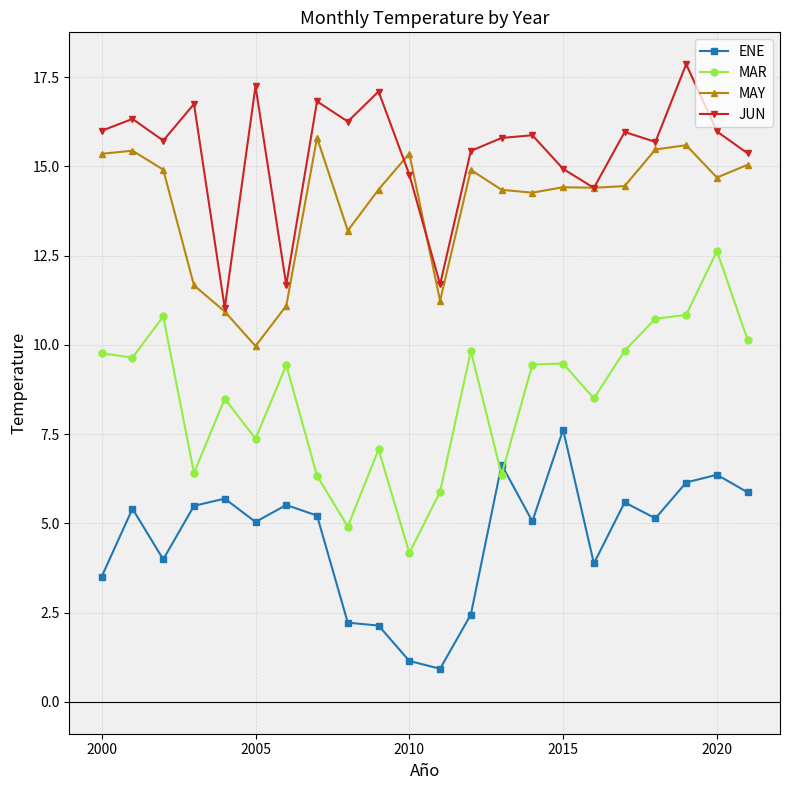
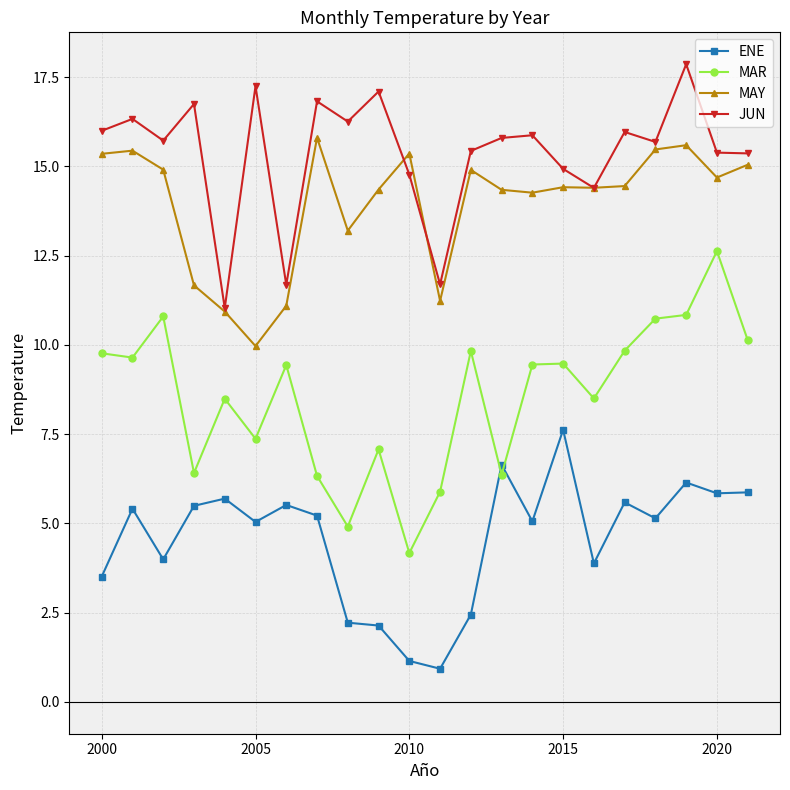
  {
    "ENE": {
      "2000": 3.5,
      "2005": 5.0,
      "2010": 1.1,
      "2015": 7.6,
-     "2020": 6.4
+     "2020": 5.8
    },
    "MAR": {
      "2000": 9.8,
      "2005": 7.4,
      "2010": 4.2,
      "2015": 9.5,
      "2020": 12.6
    },
    "MAY": {
      "2000": 15.4,
      "2005": 10.0,
      "2010": 15.4,
      "2015": 14.4,
      "2020": 14.7
    },
    "JUN": {
      "2000": 16.0,
      "2005": 17.3,
      "2010": 14.8,
      "2015": 14.9,
-     "2020": 16.0
+     "2020": 15.4
    }
  }
